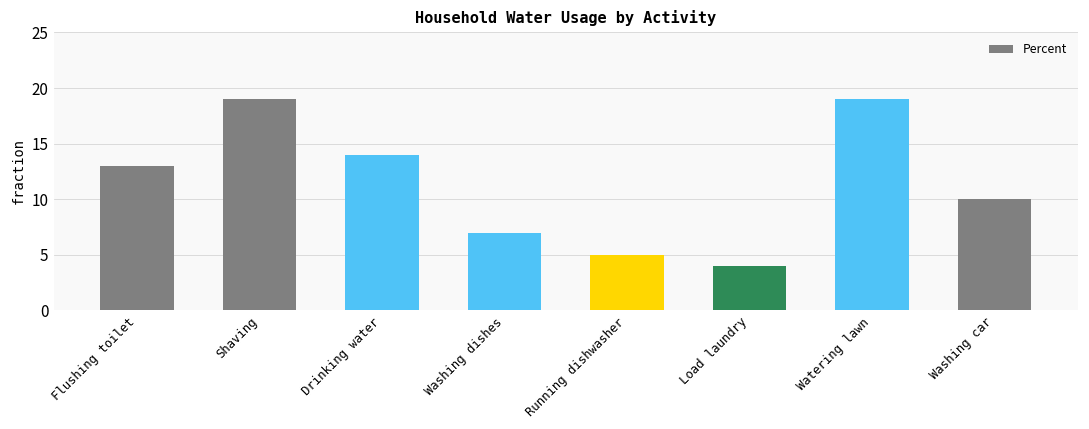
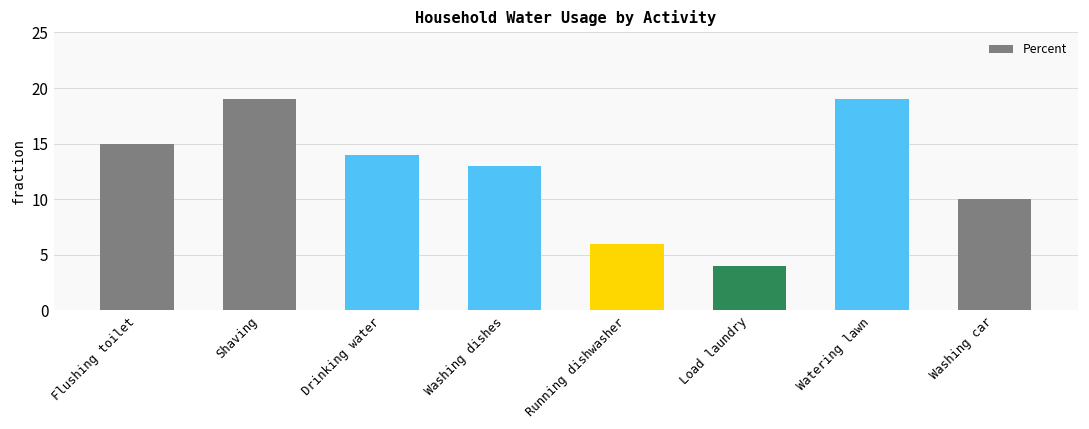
  {
-   "Flushing toilet": 13,
+   "Flushing toilet": 15,
    "Shaving": 19,
    "Drinking water": 14,
-   "Washing dishes": 7,
-   "Running dishwasher": 5,
+   "Washing dishes": 13,
+   "Running dishwasher": 6,
    "Load laundry": 4,
    "Watering lawn": 19,
    "Washing car": 10
  }
